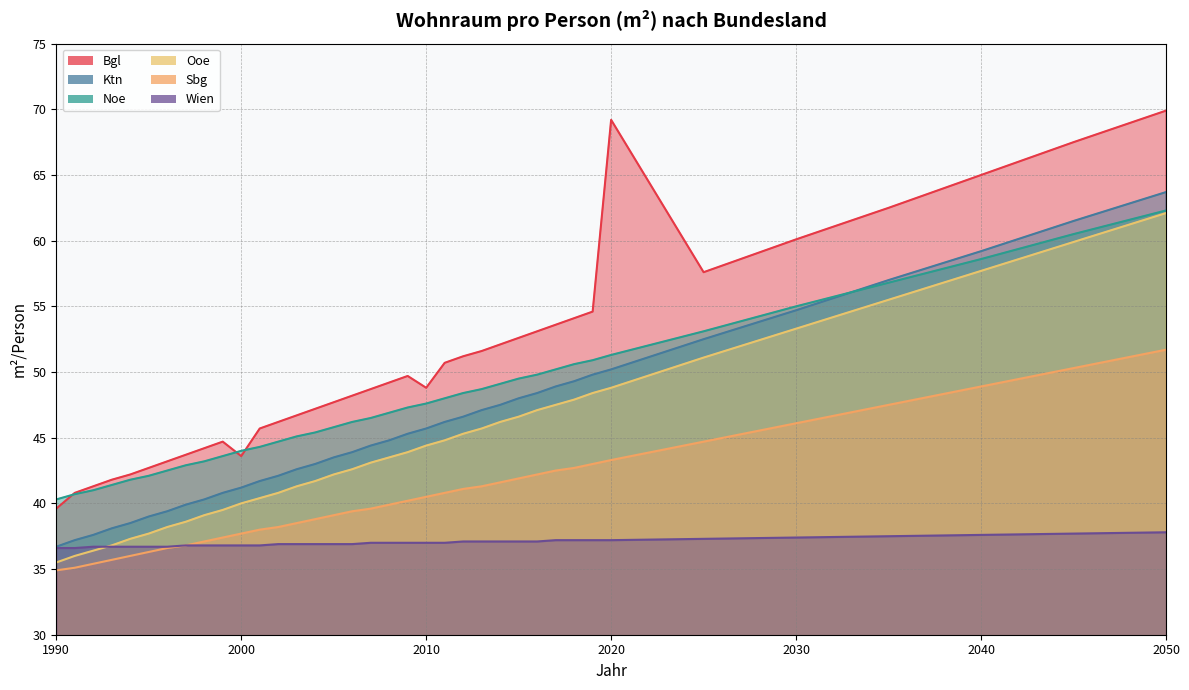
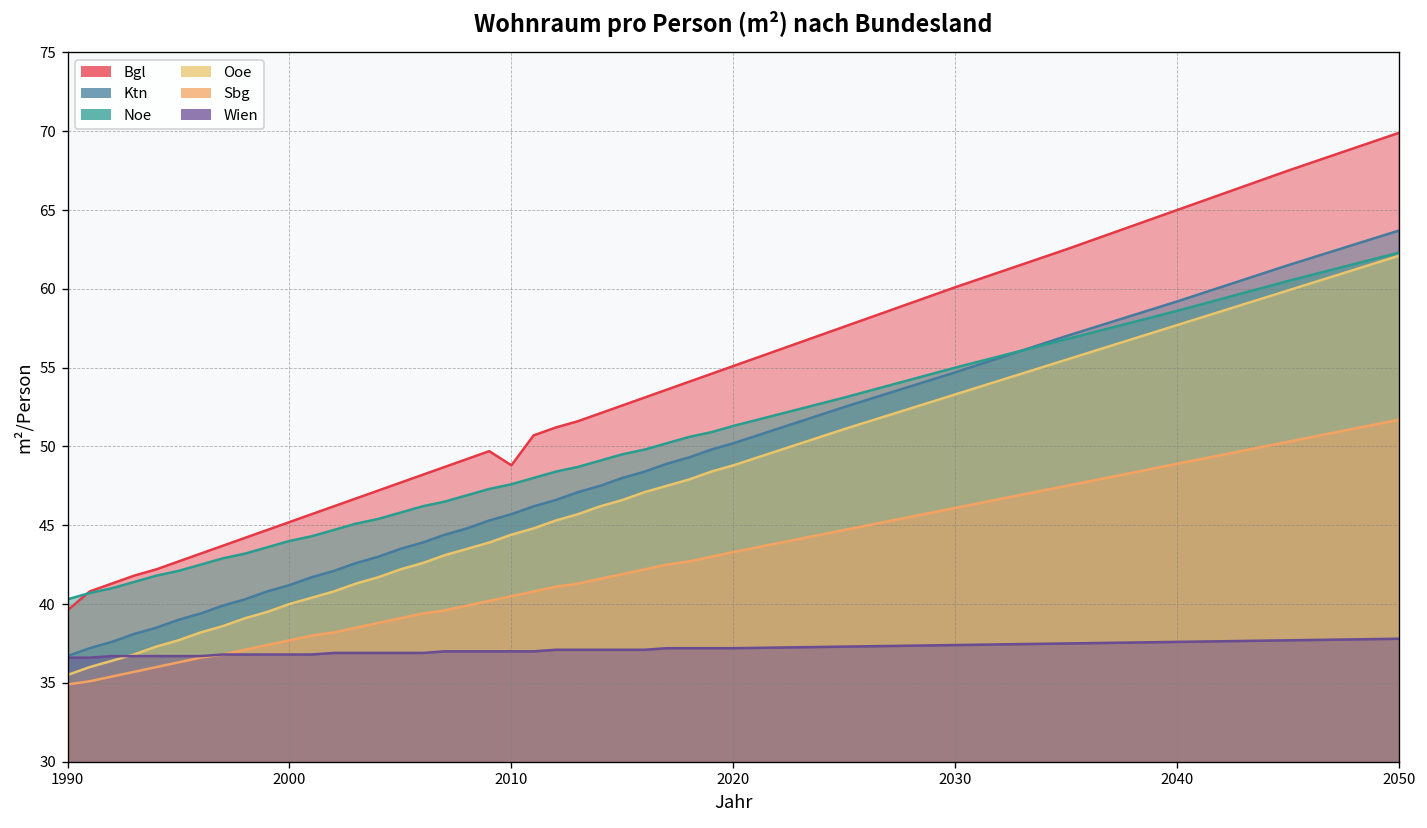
  {
    "Bgl": {
      "1990": 39.6,
-     "2000": 43.6,
+     "2000": 45.2,
      "2010": 48.8,
-     "2020": 69.2,
+     "2020": 55.1,
      "2030": 60.1,
      "2040": 65.0,
      "2050": 69.9
    }
  }
